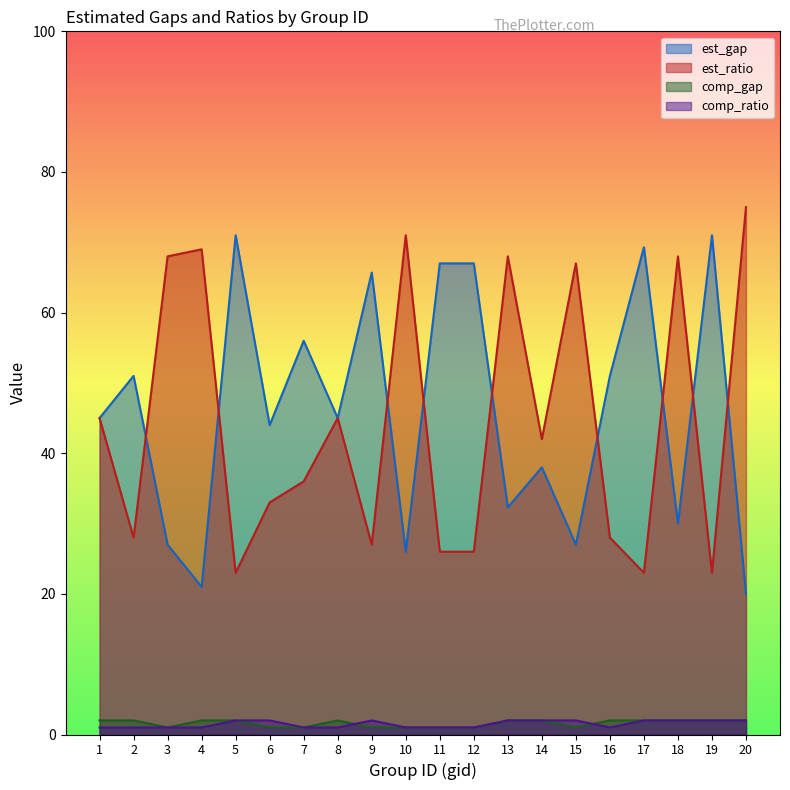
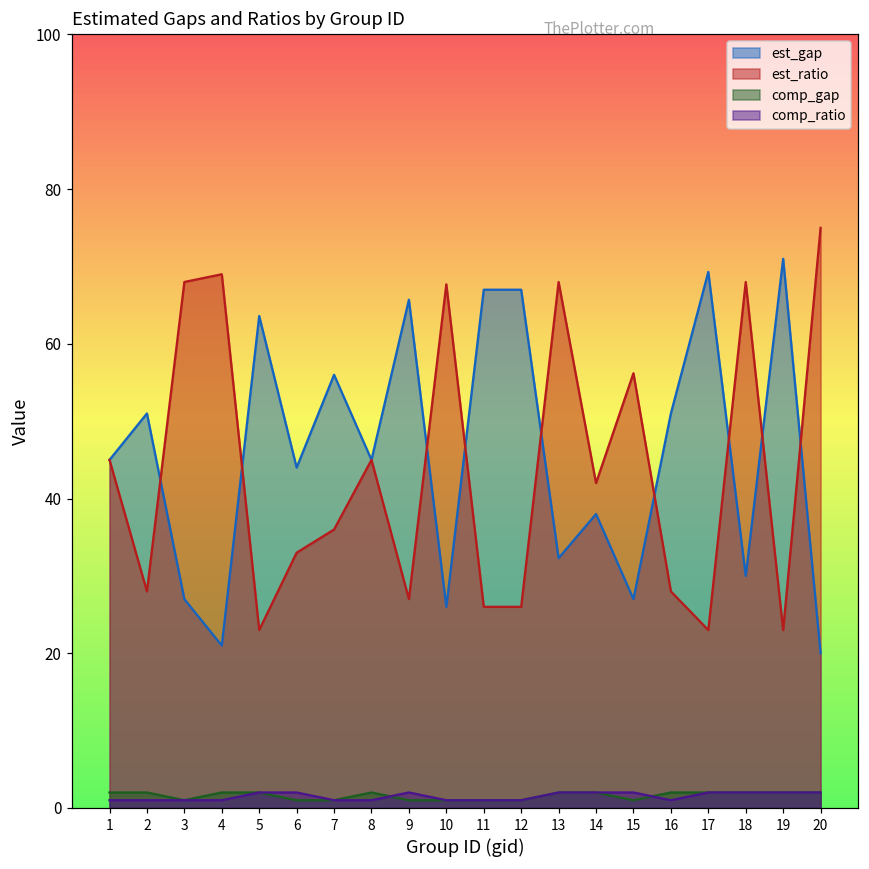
  {
    "est_gap": {
      "2": 51,
      "3": 27,
      "4": 21,
-     "5": 71,
+     "5": 64,
      "6": 44,
      "7": 56,
      "9": 66,
      "10": 26,
      "11": 67,
      "12": 67,
      "13": 32,
      "14": 38,
      "15": 27,
      "16": 51,
      "17": 69,
      "18": 30,
      "19": 71,
      "20": 20
    },
    "est_ratio": {
      "2": 28,
      "3": 68,
      "4": 69,
      "5": 23,
      "6": 33,
      "7": 36,
      "9": 27,
-     "10": 71,
+     "10": 68,
      "11": 26,
      "12": 26,
      "13": 68,
      "14": 42,
-     "15": 67,
+     "15": 56,
      "16": 28,
      "17": 23,
      "18": 68,
      "19": 23,
      "20": 75
    },
    "comp_gap": {
      "1": 2,
      "2": 2,
      "4": 2,
      "6": 1,
      "8": 2,
      "9": 1,
      "15": 1,
      "16": 2
    },
    "comp_ratio": {
      "1": 1,
      "2": 1,
      "4": 1,
      "6": 2,
      "8": 1,
      "9": 2,
      "15": 2,
      "16": 1
    }
  }
